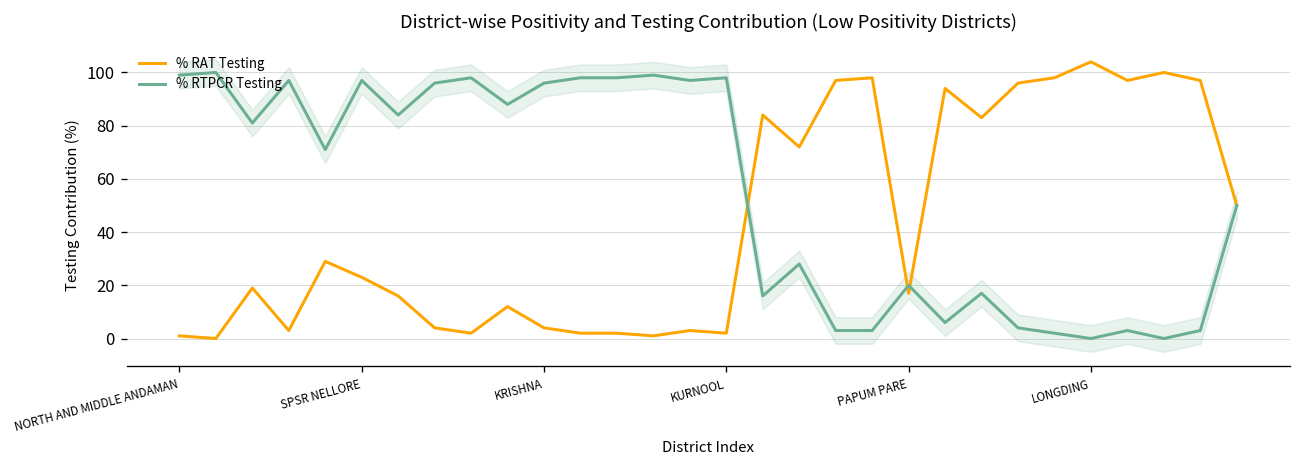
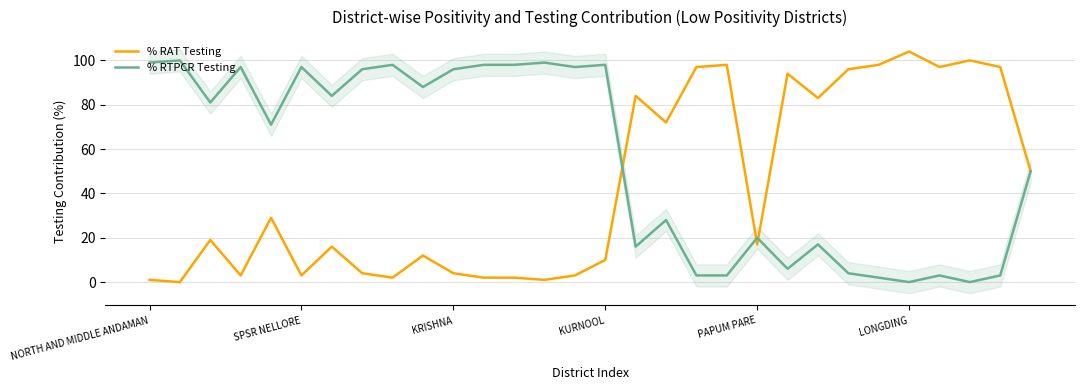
  {
    "% RAT Testing": {
      "NORTH AND MIDDLE ANDAMAN": 1,
-     "SPSR NELLORE": 23,
+     "SPSR NELLORE": 3,
      "KRISHNA": 4,
-     "KURNOOL": 2,
+     "KURNOOL": 10,
      "PAPUM PARE": 17,
      "LONGDING": 104
    }
  }
